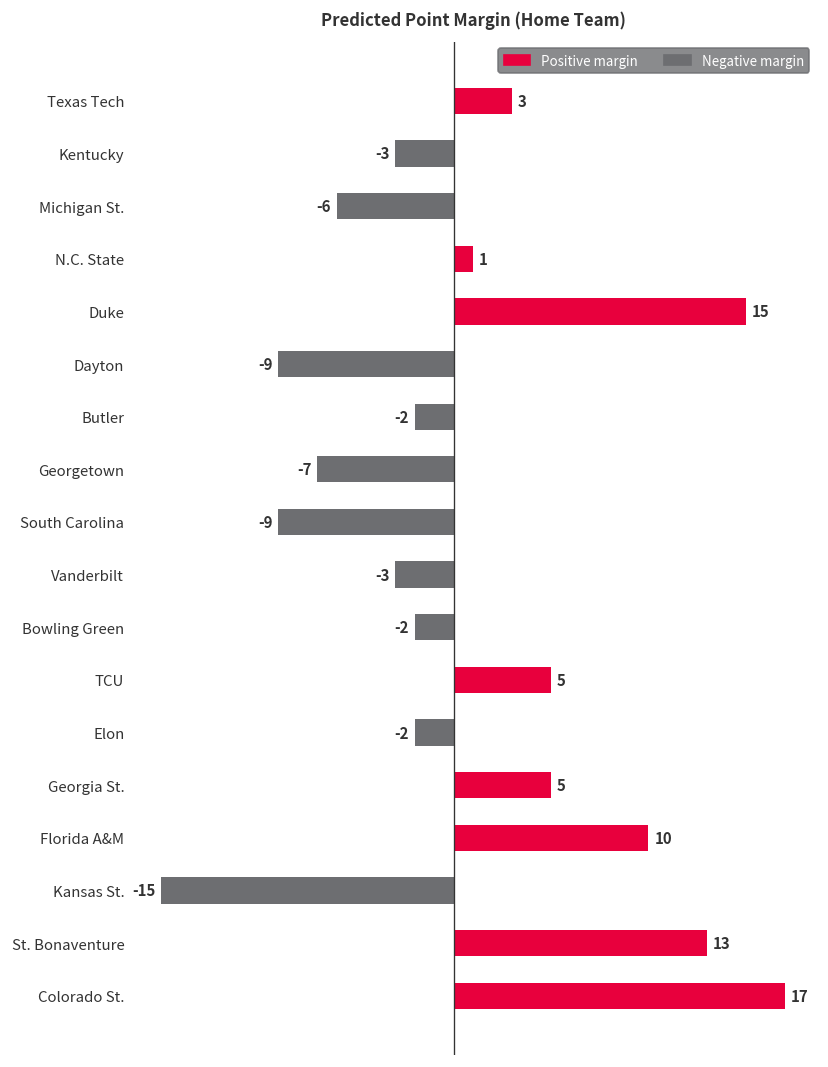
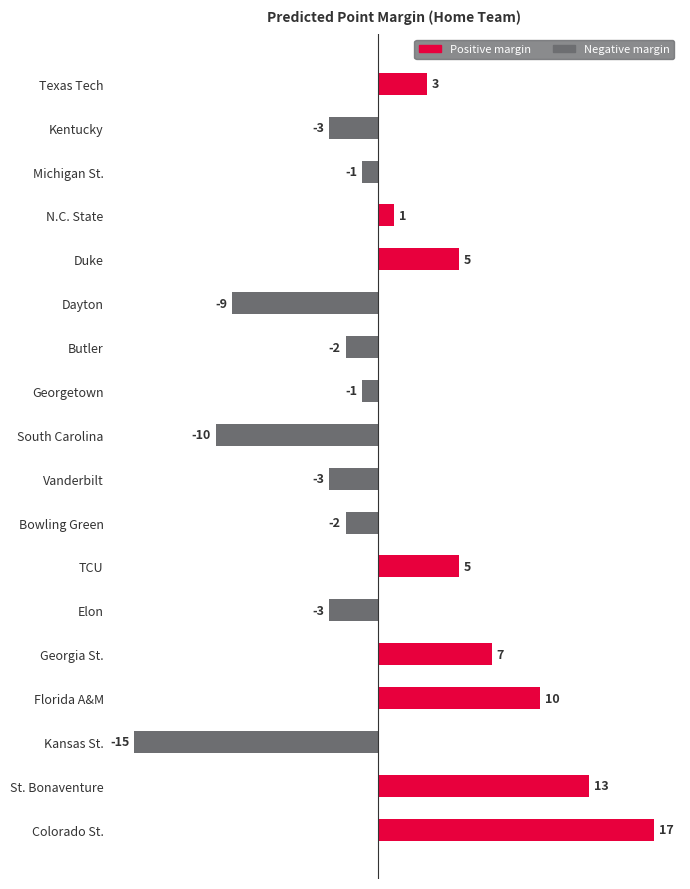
  {
    "Texas Tech": 3,
    "Kentucky": -3,
-   "Michigan St.": -6,
+   "Michigan St.": -1,
    "N.C. State": 1,
-   "Duke": 15,
+   "Duke": 5,
    "Dayton": -9,
    "Butler": -2,
-   "Georgetown": -7,
-   "South Carolina": -9,
+   "Georgetown": -1,
+   "South Carolina": -10,
    "Vanderbilt": -3,
    "Bowling Green": -2,
    "TCU": 5,
-   "Elon": -2,
-   "Georgia St.": 5,
+   "Elon": -3,
+   "Georgia St.": 7,
    "Florida A&M": 10,
    "Kansas St.": -15,
    "St. Bonaventure": 13,
    "Colorado St.": 17
  }
